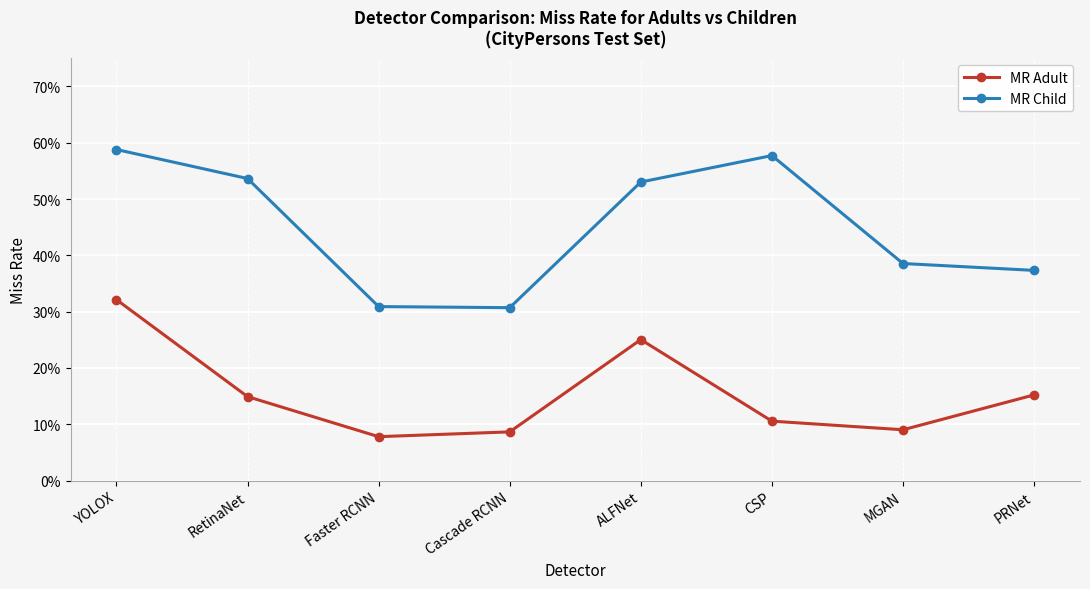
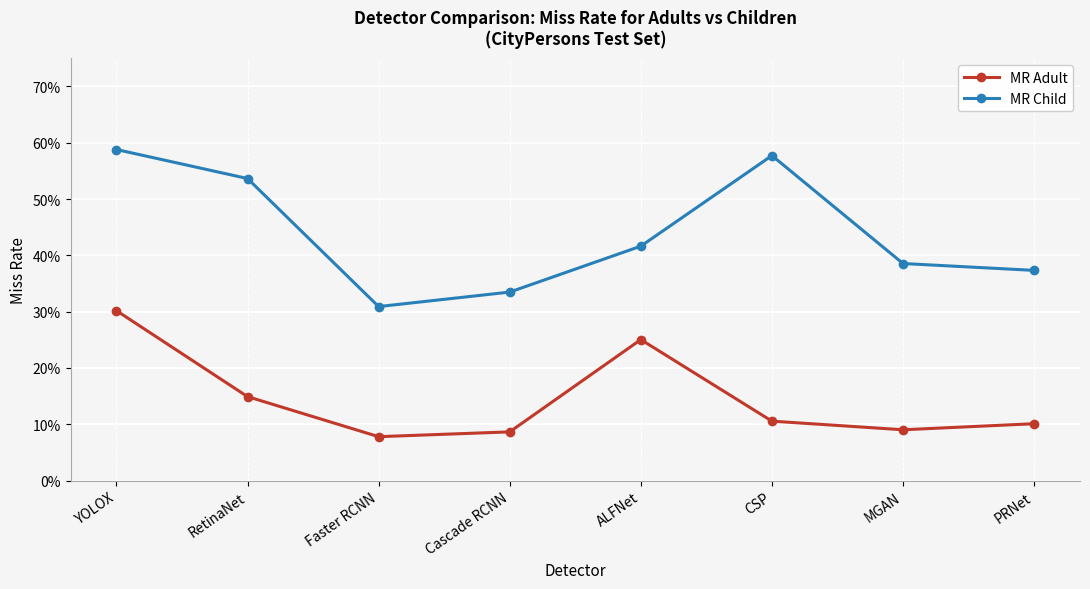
  {
    "MR Adult": {
-     "YOLOX": "32%",
+     "YOLOX": "30%",
      "RetinaNet": "15%",
      "Faster RCNN": "8%",
      "Cascade RCNN": "9%",
      "ALFNet": "25%",
      "CSP": "11%",
      "MGAN": "9%",
-     "PRNet": "15%"
+     "PRNet": "10%"
    },
    "MR Child": {
      "YOLOX": "59%",
      "RetinaNet": "54%",
      "Faster RCNN": "31%",
-     "Cascade RCNN": "31%",
-     "ALFNet": "53%",
+     "Cascade RCNN": "33%",
+     "ALFNet": "42%",
      "CSP": "58%",
      "MGAN": "39%",
      "PRNet": "37%"
    }
  }
